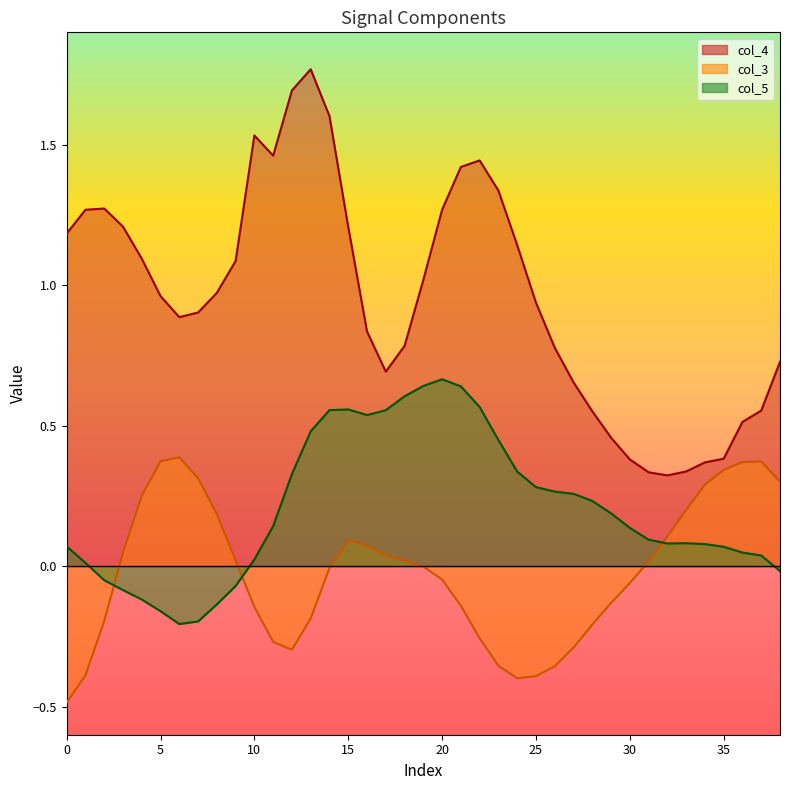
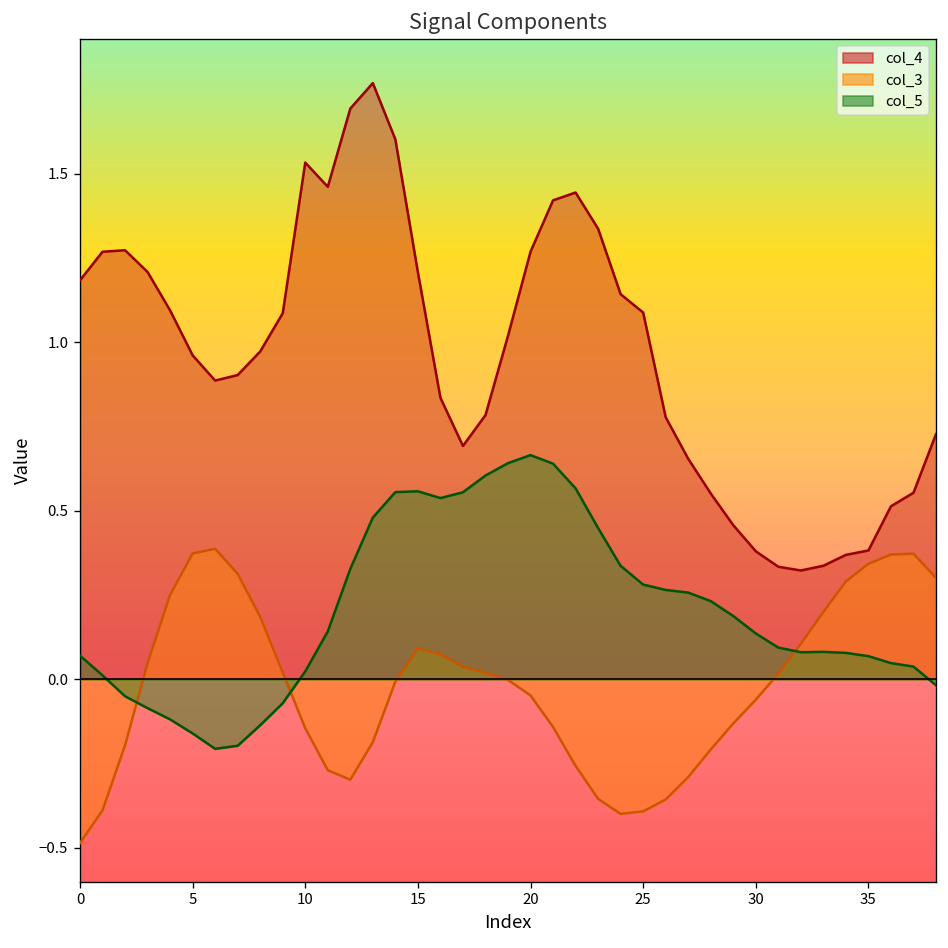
  {
    "col_4": {
      "0": 1.18,
      "5": 0.96,
      "10": 1.53,
      "15": 1.21,
      "20": 1.27,
-     "25": 0.94,
+     "25": 1.09,
      "30": 0.38,
      "35": 0.38
    }
  }
